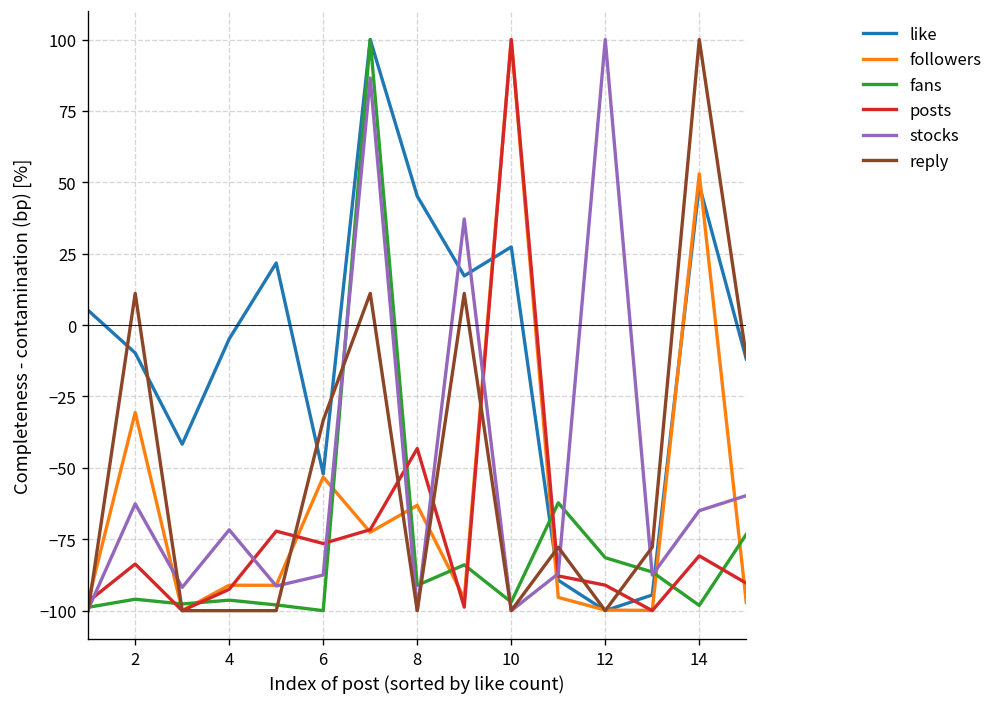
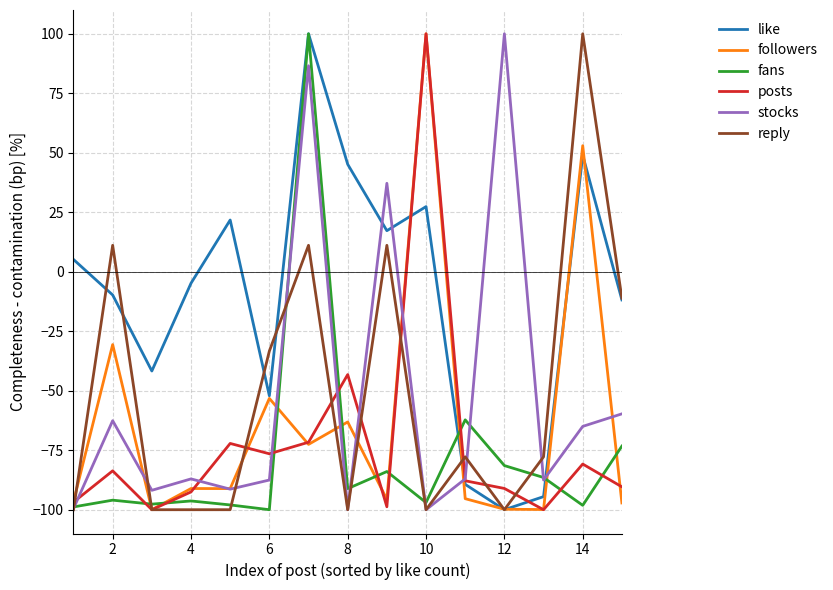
  {
    "like": {
      "2": -10,
      "4": -5,
      "6": -52,
      "8": 45,
      "10": 27,
      "14": 49
    },
    "followers": {
      "2": -31,
      "4": -91,
      "6": -53,
      "8": -63,
      "14": 53
    },
    "fans": {
      "2": -96,
      "4": -96,
      "6": -100,
      "8": -91,
      "10": -97,
      "12": -81,
      "14": -98
    },
    "posts": {
      "2": -84,
      "4": -93,
      "6": -76,
      "8": -43,
      "12": -91,
      "14": -81
    },
    "stocks": {
      "2": -63,
-     "4": -72,
+     "4": -87,
      "6": -88,
      "12": 100,
      "14": -65
    },
    "reply": {
      "2": 11,
      "4": -100,
      "6": -33,
      "14": 100
    }
  }
